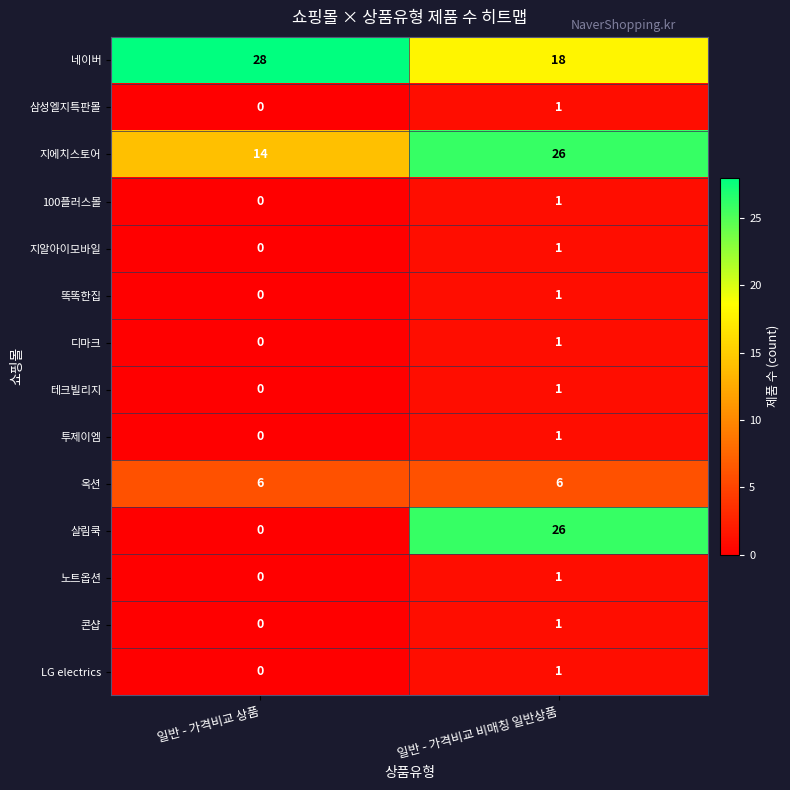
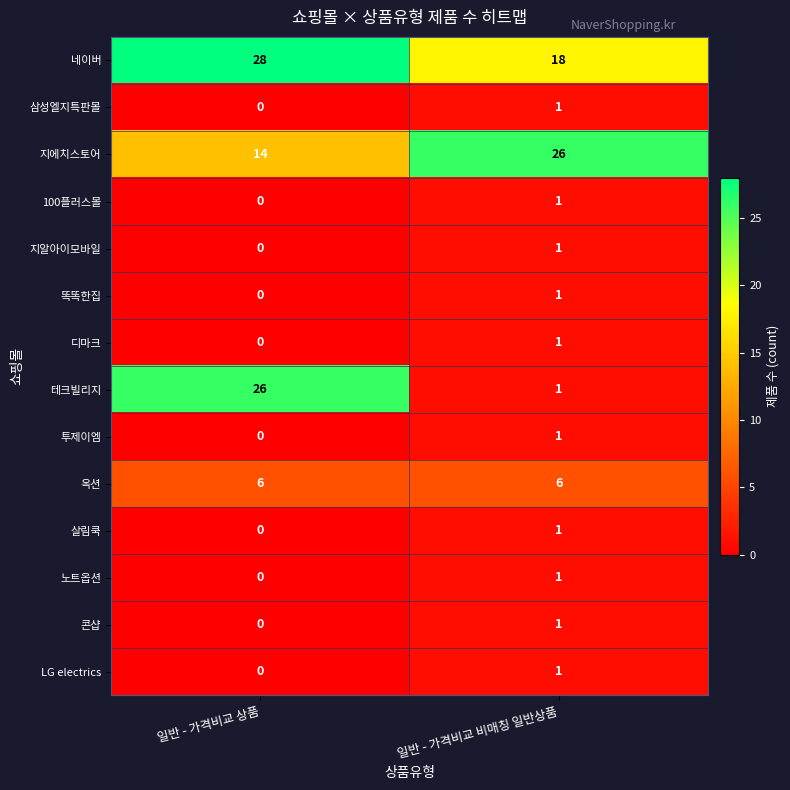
  {
    "네이버": {
      "일반 - 가격비교 상품": 28,
      "일반 - 가격비교 비매칭 일반상품": 18
    },
    "삼성엘지특판몰": {
      "일반 - 가격비교 상품": 0,
      "일반 - 가격비교 비매칭 일반상품": 1
    },
    "지에치스토어": {
      "일반 - 가격비교 상품": 14,
      "일반 - 가격비교 비매칭 일반상품": 26
    },
    "100플러스몰": {
      "일반 - 가격비교 상품": 0,
      "일반 - 가격비교 비매칭 일반상품": 1
    },
    "지알아이모바일": {
      "일반 - 가격비교 상품": 0,
      "일반 - 가격비교 비매칭 일반상품": 1
    },
    "똑똑한집": {
      "일반 - 가격비교 상품": 0,
      "일반 - 가격비교 비매칭 일반상품": 1
    },
    "디마크": {
      "일반 - 가격비교 상품": 0,
      "일반 - 가격비교 비매칭 일반상품": 1
    },
    "테크빌리지": {
-     "일반 - 가격비교 상품": 0,
+     "일반 - 가격비교 상품": 26,
      "일반 - 가격비교 비매칭 일반상품": 1
    },
    "투제이엠": {
      "일반 - 가격비교 상품": 0,
      "일반 - 가격비교 비매칭 일반상품": 1
    },
    "옥션": {
      "일반 - 가격비교 상품": 6,
      "일반 - 가격비교 비매칭 일반상품": 6
    },
    "살림쿡": {
      "일반 - 가격비교 상품": 0,
-     "일반 - 가격비교 비매칭 일반상품": 26
+     "일반 - 가격비교 비매칭 일반상품": 1
    },
    "노트옵션": {
      "일반 - 가격비교 상품": 0,
      "일반 - 가격비교 비매칭 일반상품": 1
    },
    "콘샵": {
      "일반 - 가격비교 상품": 0,
      "일반 - 가격비교 비매칭 일반상품": 1
    },
    "LG electrics": {
      "일반 - 가격비교 상품": 0,
      "일반 - 가격비교 비매칭 일반상품": 1
    }
  }
